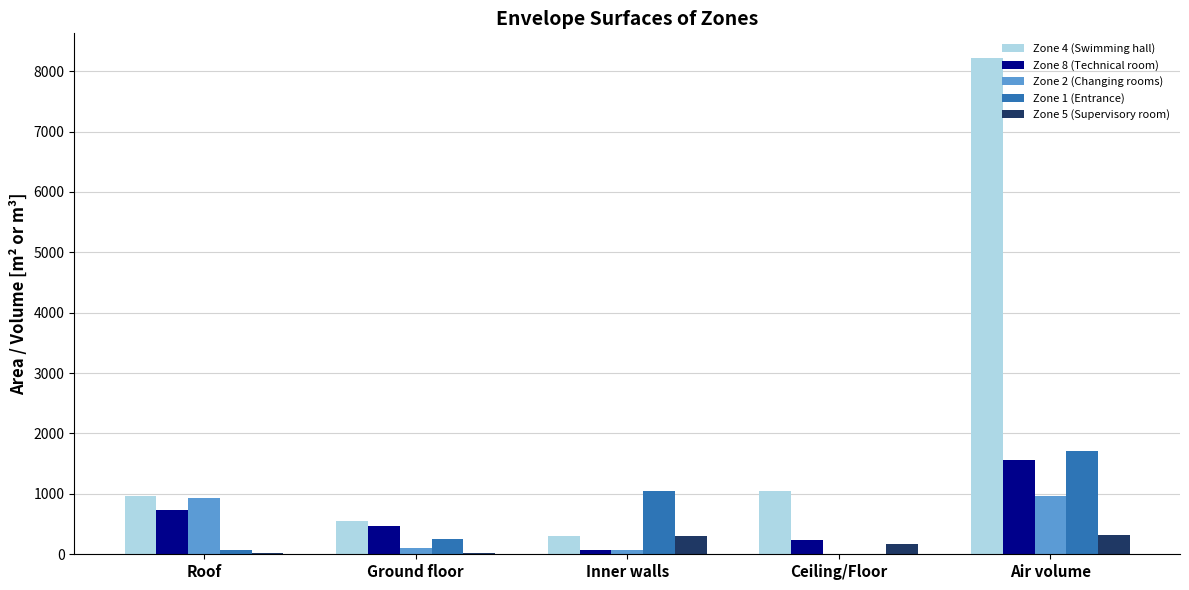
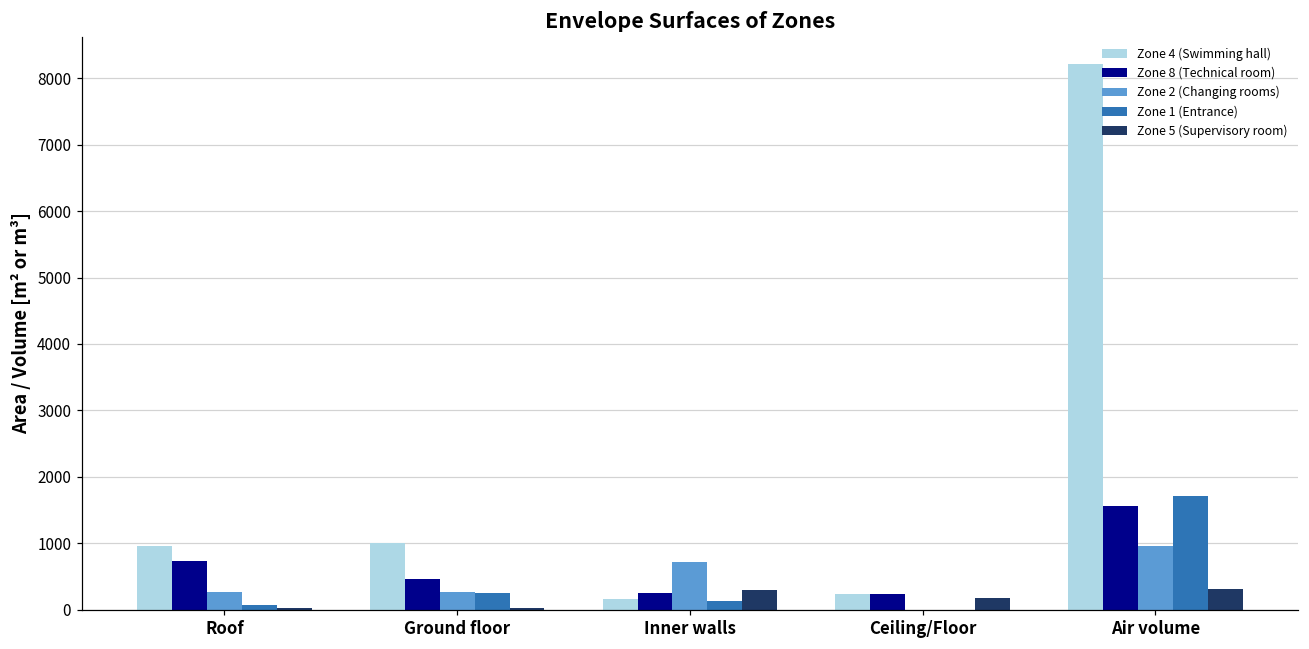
  {
    "Zone 4 (Swimming hall)": {
      "Roof": 1000,
-     "Ground floor": 600,
-     "Inner walls": 300,
-     "Ceiling/Floor": 1000,
+     "Ground floor": 1000,
+     "Inner walls": 200,
+     "Ceiling/Floor": 200,
      "Air volume": 8200
    },
    "Zone 8 (Technical room)": {
      "Roof": 700,
      "Ground floor": 500,
-     "Inner walls": 100,
+     "Inner walls": 200,
      "Ceiling/Floor": 200,
      "Air volume": 1600
    },
    "Zone 2 (Changing rooms)": {
-     "Roof": 900,
-     "Ground floor": 100,
-     "Inner walls": 100,
+     "Roof": 300,
+     "Ground floor": 300,
+     "Inner walls": 700,
      "Ceiling/Floor": 0,
      "Air volume": 1000
    },
    "Zone 1 (Entrance)": {
      "Roof": 100,
      "Ground floor": 200,
-     "Inner walls": 1000,
+     "Inner walls": 100,
      "Ceiling/Floor": 0,
      "Air volume": 1700
    },
    "Zone 5 (Supervisory room)": {
      "Inner walls": 300,
      "Ceiling/Floor": 200,
      "Air volume": 300
    }
  }
